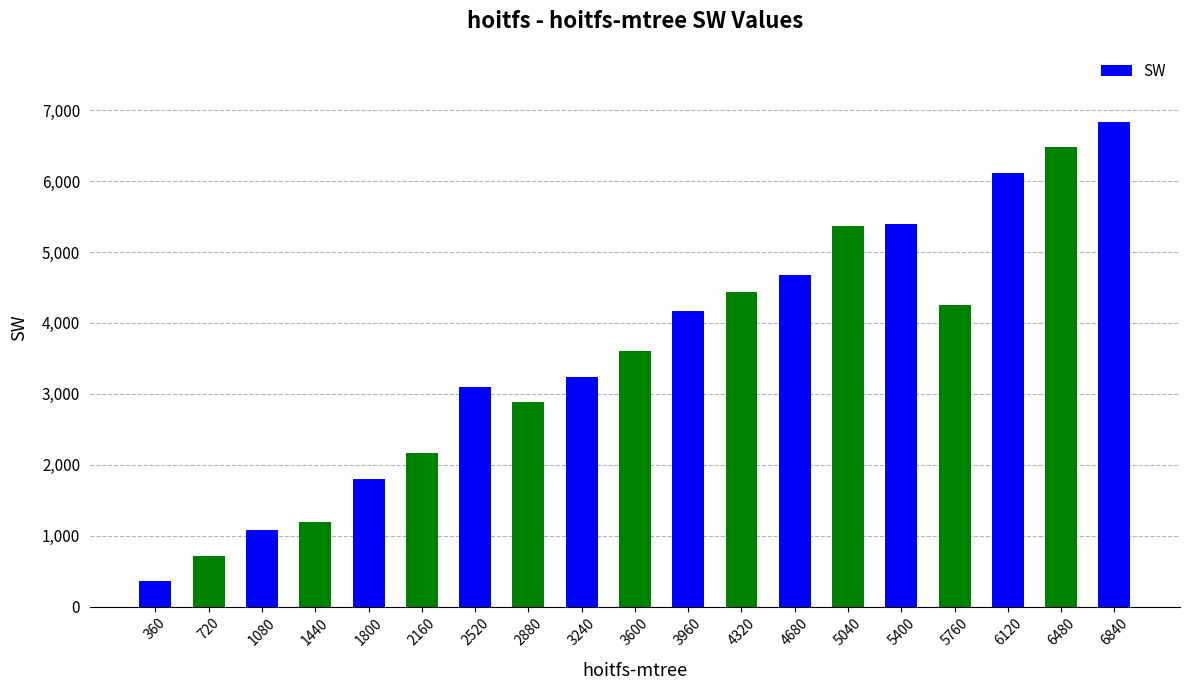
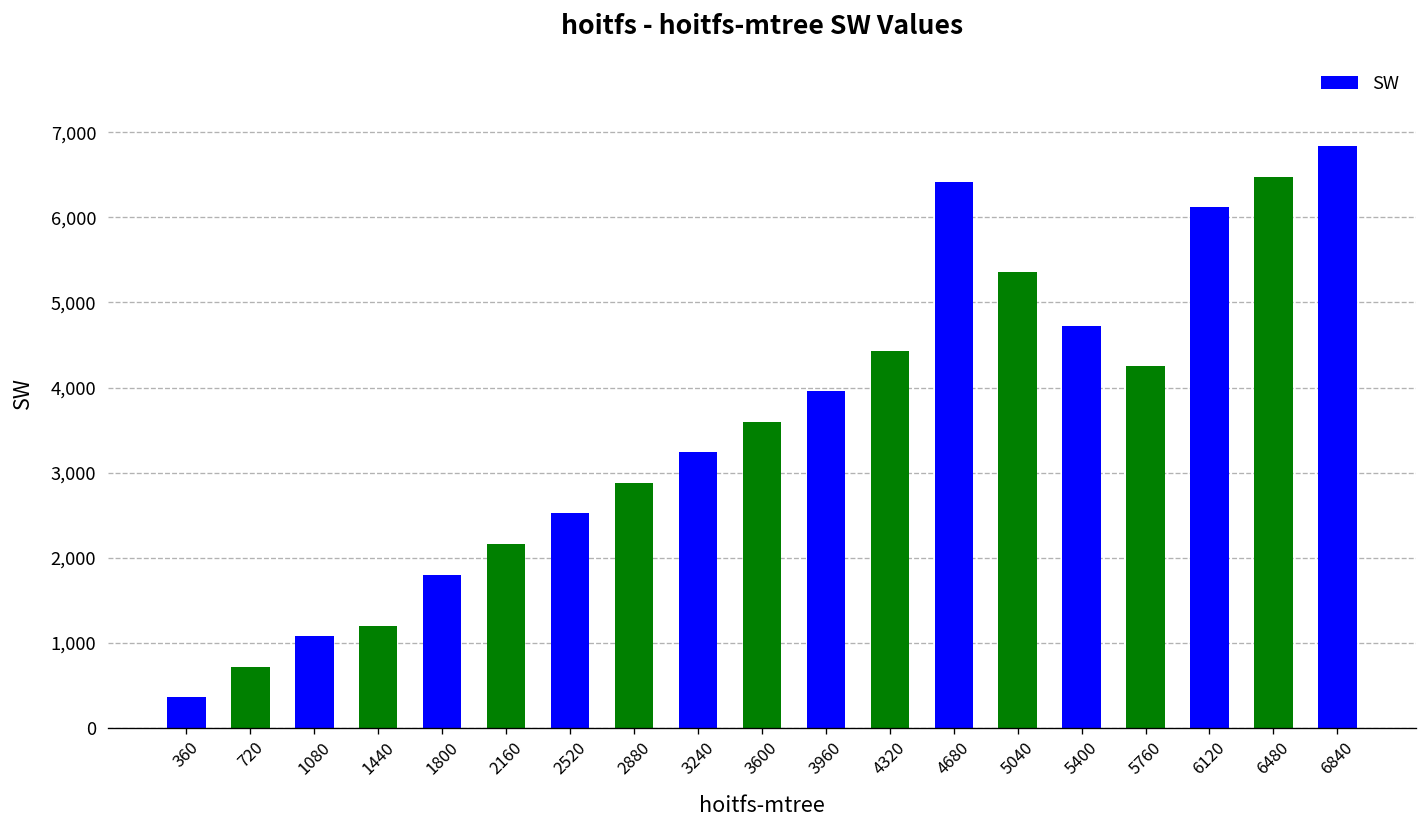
  {
    "360": "400",
    "720": "700",
    "1080": "1,100",
    "1440": "1,200",
    "1800": "1,800",
    "2160": "2,200",
-   "2520": "3,100",
+   "2520": "2,500",
    "2880": "2,900",
    "3240": "3,200",
    "3600": "3,600",
-   "3960": "4,200",
+   "3960": "4,000",
    "4320": "4,400",
-   "4680": "4,700",
+   "4680": "6,400",
    "5040": "5,400",
-   "5400": "5,400",
+   "5400": "4,700",
    "5760": "4,300",
    "6120": "6,100",
    "6480": "6,500",
    "6840": "6,800"
  }
